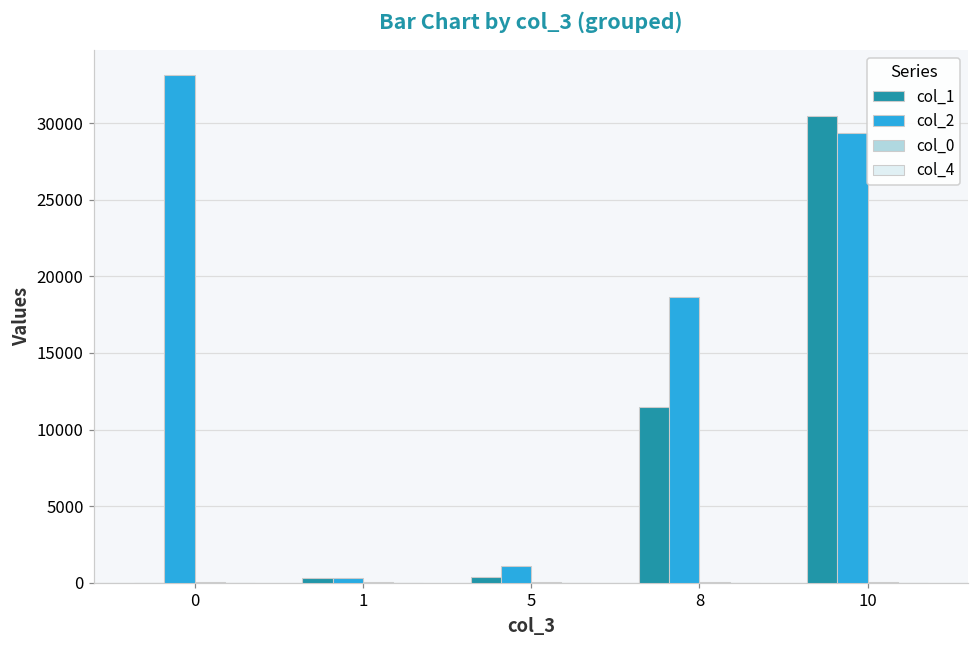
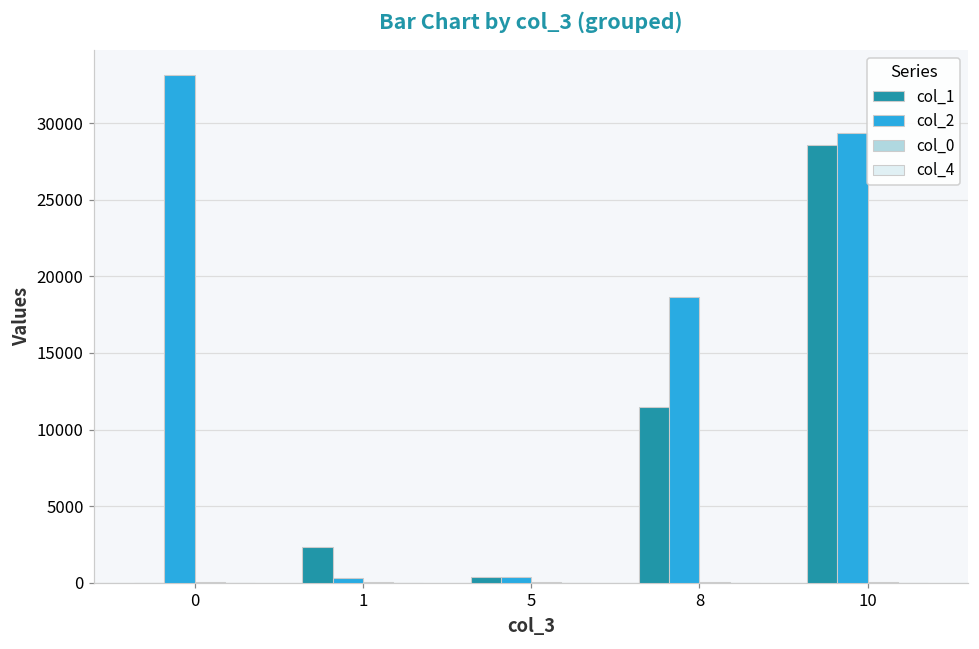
  {
    "col_1": {
-     "1": 300,
+     "1": 2300,
      "5": 400,
      "8": 11500,
-     "10": 30500
+     "10": 28600
    },
    "col_2": {
      "0": 33100,
      "1": 300,
-     "5": 1100,
+     "5": 400,
      "8": 18700,
      "10": 29400
    }
  }
